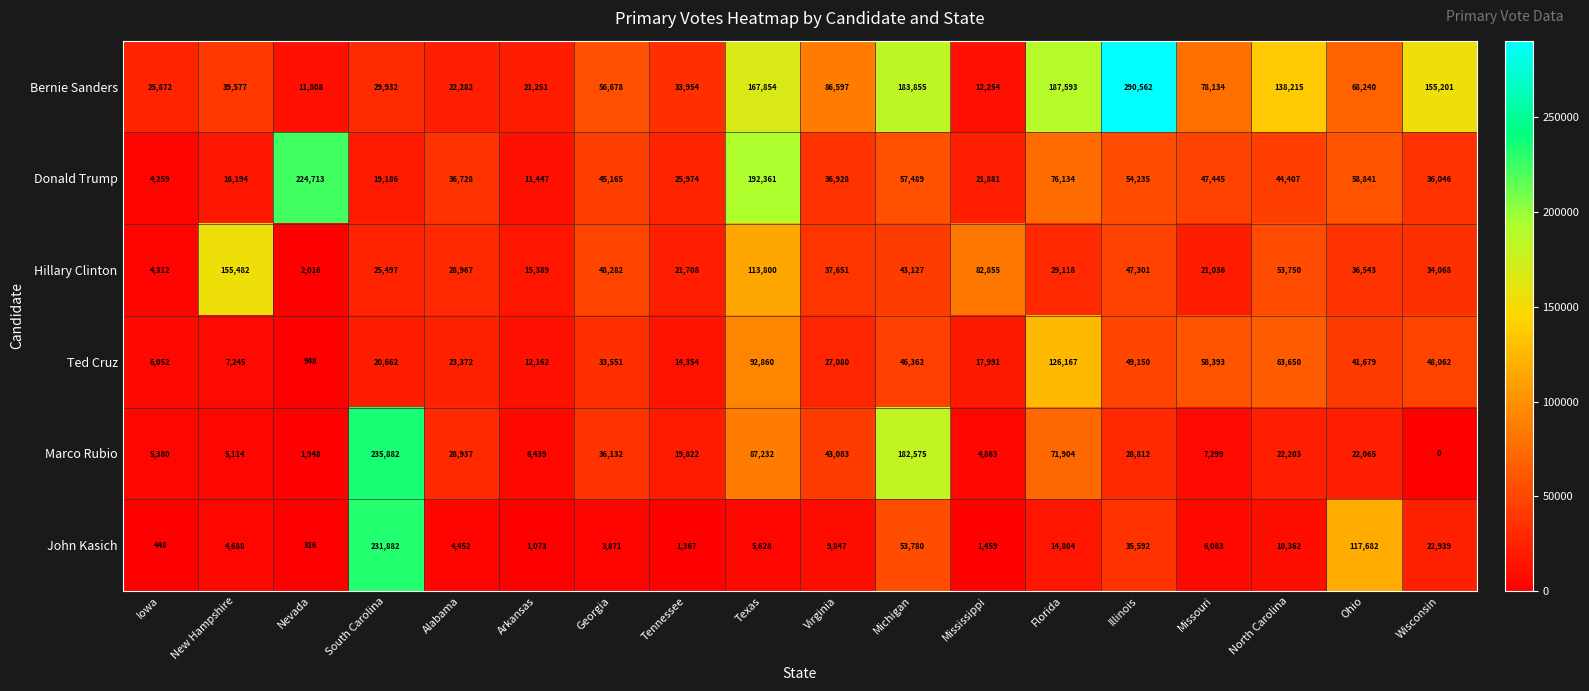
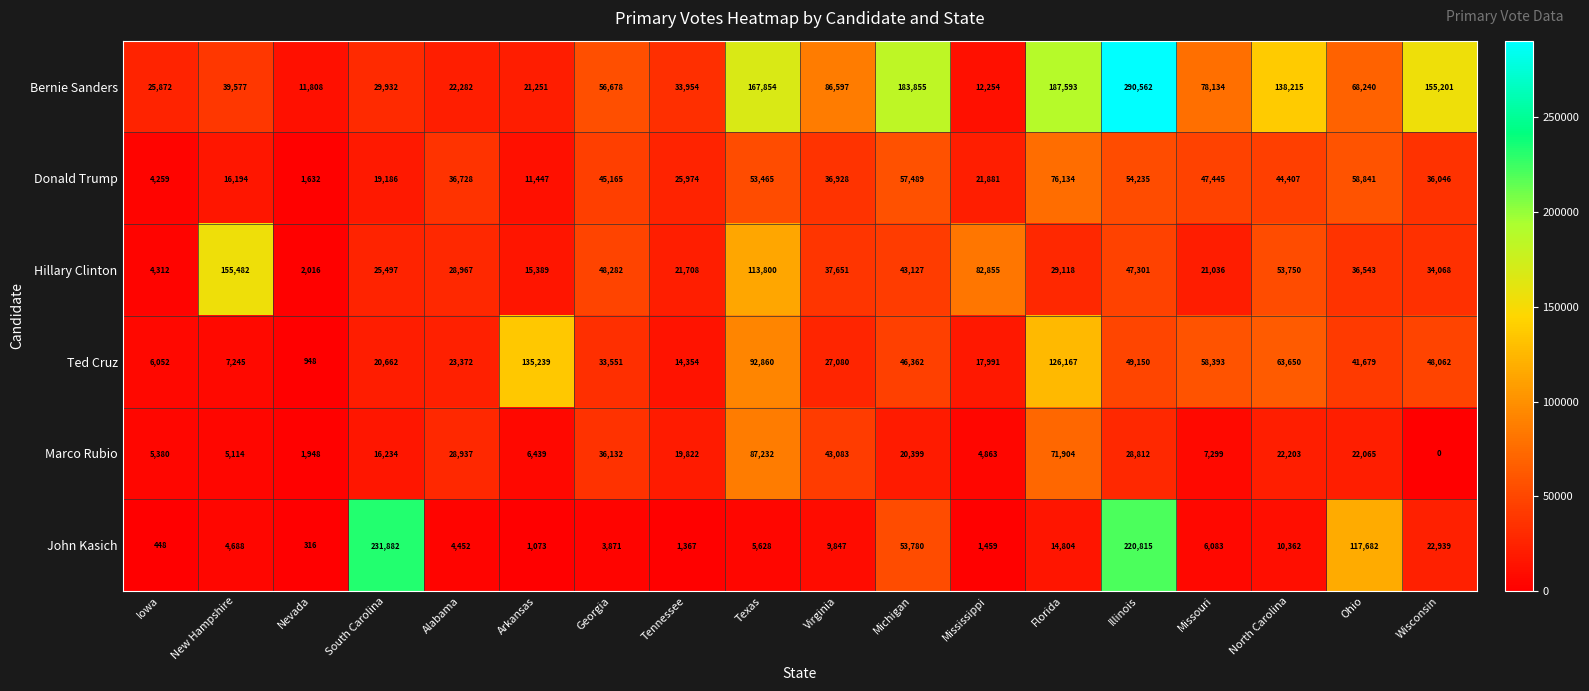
  {
    "Bernie Sanders": {
      "Iowa": "25,872",
      "New Hampshire": "39,577",
      "Nevada": "11,808",
      "South Carolina": "29,932",
      "Alabama": "22,282",
      "Arkansas": "21,251",
      "Georgia": "56,678",
      "Tennessee": "33,954",
      "Texas": "167,854",
      "Virginia": "86,597",
      "Michigan": "183,855",
      "Mississippi": "12,254",
      "Florida": "187,593",
      "Illinois": "290,562",
      "Missouri": "78,134",
      "North Carolina": "138,215",
      "Ohio": "68,240",
      "Wisconsin": "155,201"
    },
    "Donald Trump": {
      "Iowa": "4,259",
      "New Hampshire": "16,194",
-     "Nevada": "224,713",
+     "Nevada": "1,632",
      "South Carolina": "19,186",
      "Alabama": "36,728",
      "Arkansas": "11,447",
      "Georgia": "45,165",
      "Tennessee": "25,974",
-     "Texas": "192,361",
+     "Texas": "53,465",
      "Virginia": "36,928",
      "Michigan": "57,489",
      "Mississippi": "21,881",
      "Florida": "76,134",
      "Illinois": "54,235",
      "Missouri": "47,445",
      "North Carolina": "44,407",
      "Ohio": "58,841",
      "Wisconsin": "36,046"
    },
    "Hillary Clinton": {
      "Iowa": "4,312",
      "New Hampshire": "155,482",
      "Nevada": "2,016",
      "South Carolina": "25,497",
      "Alabama": "28,967",
      "Arkansas": "15,389",
      "Georgia": "48,282",
      "Tennessee": "21,708",
      "Texas": "113,800",
      "Virginia": "37,651",
      "Michigan": "43,127",
      "Mississippi": "82,855",
      "Florida": "29,118",
      "Illinois": "47,301",
      "Missouri": "21,036",
      "North Carolina": "53,750",
      "Ohio": "36,543",
      "Wisconsin": "34,068"
    },
    "Ted Cruz": {
      "Iowa": "6,052",
      "New Hampshire": "7,245",
      "Nevada": "948",
      "South Carolina": "20,662",
      "Alabama": "23,372",
-     "Arkansas": "12,162",
+     "Arkansas": "135,239",
      "Georgia": "33,551",
      "Tennessee": "14,354",
      "Texas": "92,860",
      "Virginia": "27,080",
      "Michigan": "46,362",
      "Mississippi": "17,991",
      "Florida": "126,167",
      "Illinois": "49,150",
      "Missouri": "58,393",
      "North Carolina": "63,650",
      "Ohio": "41,679",
      "Wisconsin": "48,062"
    },
    "Marco Rubio": {
      "Iowa": "5,380",
      "New Hampshire": "5,114",
      "Nevada": "1,948",
-     "South Carolina": "235,882",
+     "South Carolina": "16,234",
      "Alabama": "28,937",
      "Arkansas": "6,439",
      "Georgia": "36,132",
      "Tennessee": "19,822",
      "Texas": "87,232",
      "Virginia": "43,083",
-     "Michigan": "182,575",
+     "Michigan": "20,399",
      "Mississippi": "4,863",
      "Florida": "71,904",
      "Illinois": "28,812",
      "Missouri": "7,299",
      "North Carolina": "22,203",
      "Ohio": "22,065",
      "Wisconsin": "0"
    },
    "John Kasich": {
      "Iowa": "448",
      "New Hampshire": "4,688",
      "Nevada": "316",
      "South Carolina": "231,882",
      "Alabama": "4,452",
      "Arkansas": "1,073",
      "Georgia": "3,871",
      "Tennessee": "1,367",
      "Texas": "5,628",
      "Virginia": "9,847",
      "Michigan": "53,780",
      "Mississippi": "1,459",
      "Florida": "14,804",
-     "Illinois": "35,592",
+     "Illinois": "220,815",
      "Missouri": "6,083",
      "North Carolina": "10,362",
      "Ohio": "117,682",
      "Wisconsin": "22,939"
    }
  }
